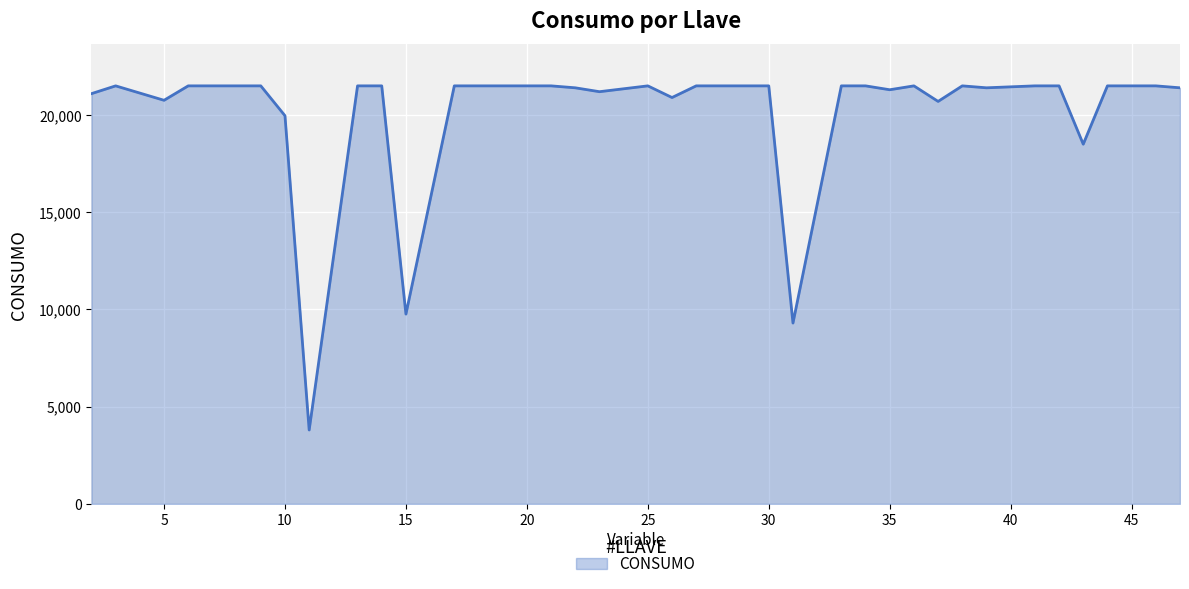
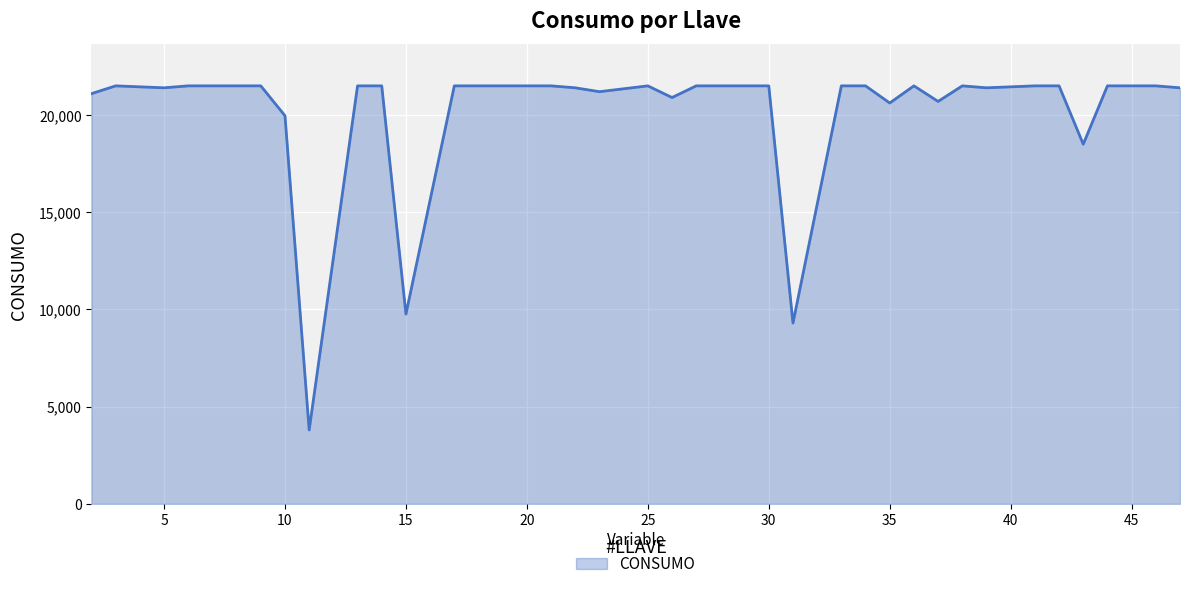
  {
-   "5": "20,800",
+   "5": "21,400",
    "10": "20,000",
    "15": "9,800",
    "20": "21,500",
    "25": "21,500",
    "30": "21,500",
-   "35": "21,300",
+   "35": "20,600",
    "45": "21,500"
  }
